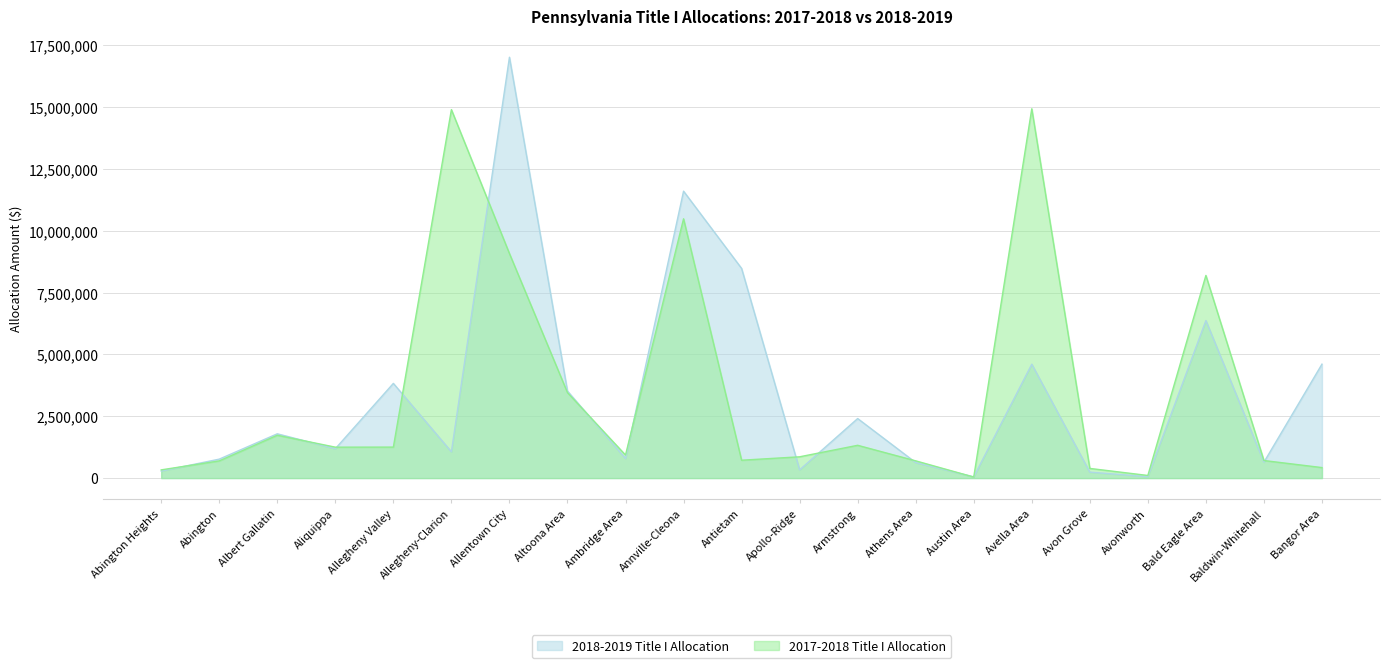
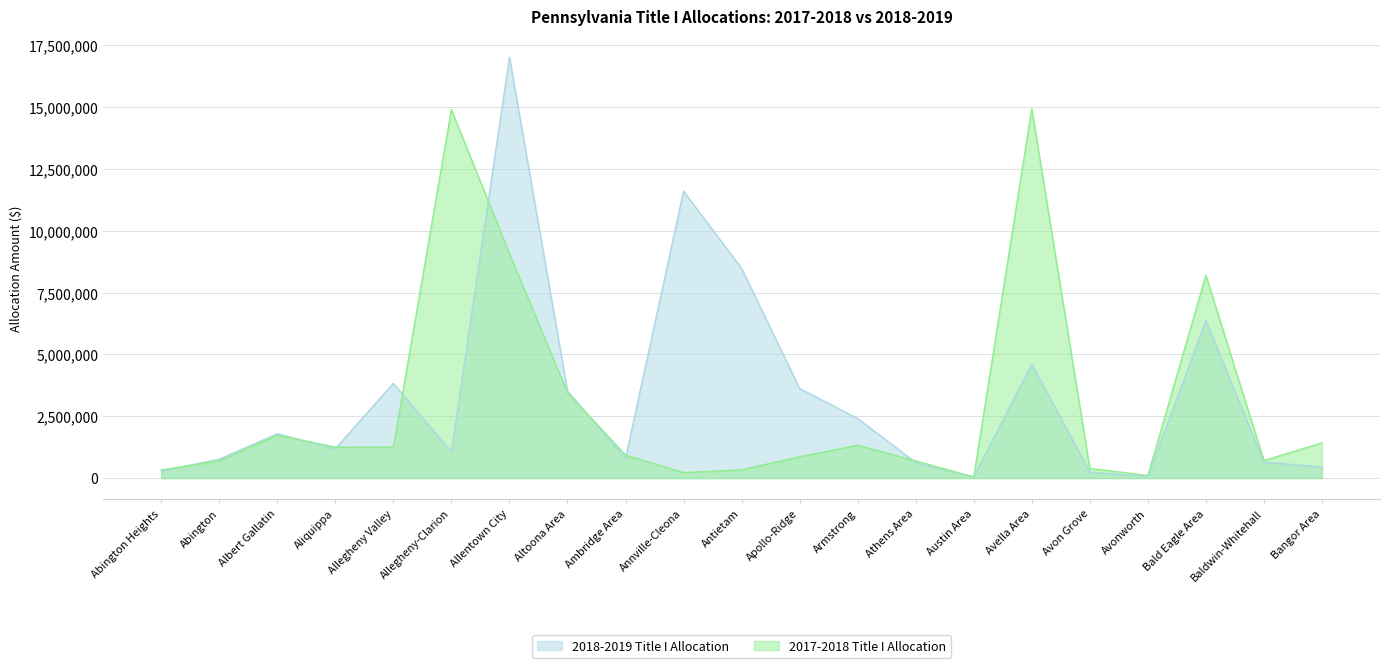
  {
    "2018-2019 Title I Allocation": {
      "Allegheny Valley": "3,800,000",
      "Allegheny-Clarion": "1,100,000",
      "Allentown City": "17,000,000",
      "Ambridge Area": "800,000",
      "Annville-Cleona": "11,600,000",
      "Antietam": "8,500,000",
-     "Apollo-Ridge": "300,000",
+     "Apollo-Ridge": "3,600,000",
      "Armstrong": "2,400,000",
      "Avella Area": "4,600,000",
      "Avon Grove": "200,000",
      "Bald Eagle Area": "6,400,000",
-     "Bangor Area": "4,600,000"
+     "Bangor Area": "400,000"
    },
    "2017-2018 Title I Allocation": {
      "Allegheny Valley": "1,300,000",
      "Allegheny-Clarion": "14,900,000",
      "Allentown City": "9,100,000",
      "Ambridge Area": "900,000",
-     "Annville-Cleona": "10,500,000",
-     "Antietam": "700,000",
+     "Annville-Cleona": "200,000",
+     "Antietam": "300,000",
      "Apollo-Ridge": "900,000",
      "Armstrong": "1,300,000",
      "Avella Area": "14,900,000",
      "Avon Grove": "400,000",
      "Bald Eagle Area": "8,200,000",
-     "Bangor Area": "400,000"
+     "Bangor Area": "1,400,000"
    }
  }
